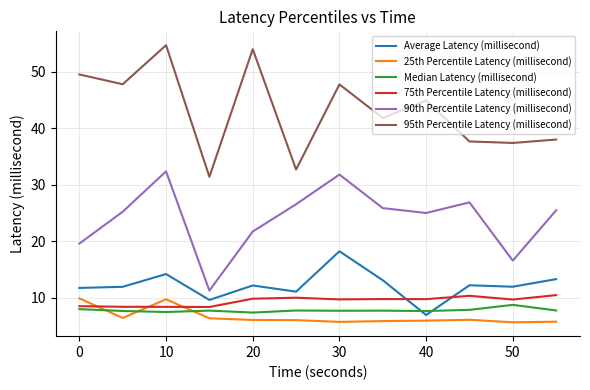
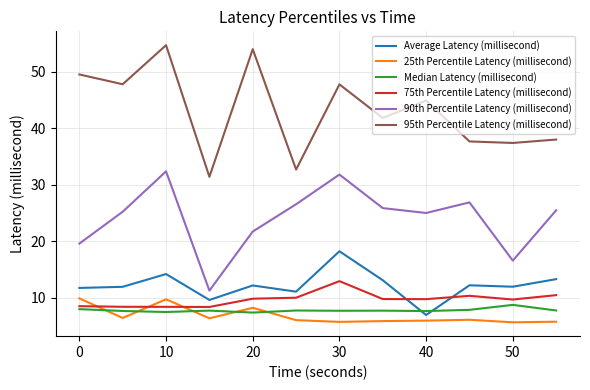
  {
    "Average Latency (millisecond)": {
      "0": 12,
      "10": 14,
      "20": 12,
      "30": 18,
      "40": 7,
      "50": 12
    },
    "25th Percentile Latency (millisecond)": {
      "0": 10,
      "10": 10,
-     "20": 6,
+     "20": 8,
      "30": 6,
      "40": 6,
      "50": 6
    },
    "Median Latency (millisecond)": {
      "0": 8,
      "10": 7,
      "20": 7,
      "30": 8,
      "40": 8,
      "50": 9
    },
    "75th Percentile Latency (millisecond)": {
      "0": 8,
      "10": 8,
      "20": 10,
-     "30": 10,
+     "30": 13,
      "40": 10,
      "50": 10
    },
    "90th Percentile Latency (millisecond)": {
      "0": 20,
      "10": 32,
      "20": 22,
      "30": 32,
      "40": 25,
      "50": 17
    },
    "95th Percentile Latency (millisecond)": {
      "0": 50,
      "10": 55,
      "20": 54,
      "30": 48,
      "50": 37
    }
  }
